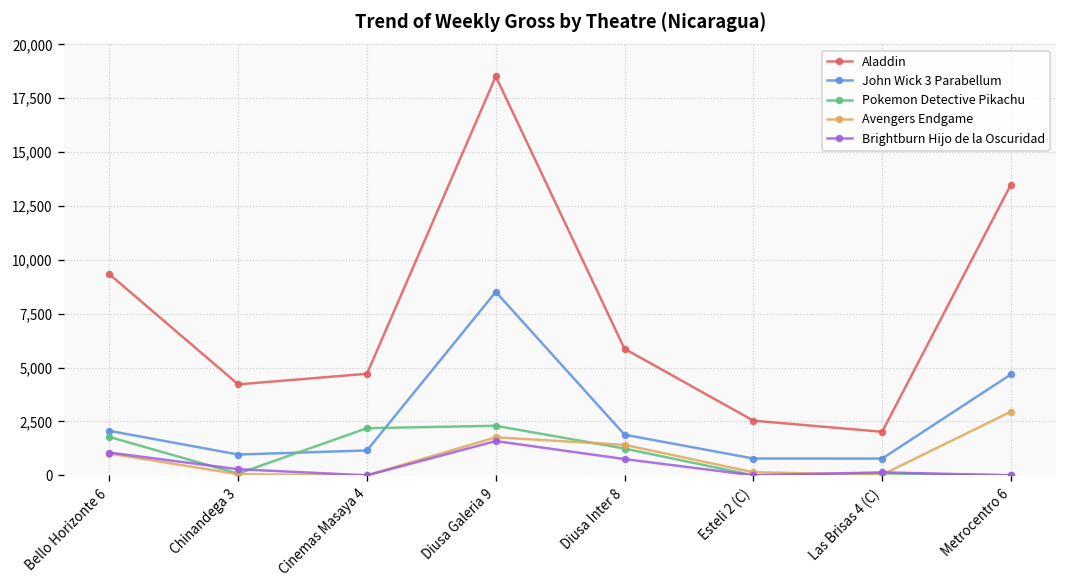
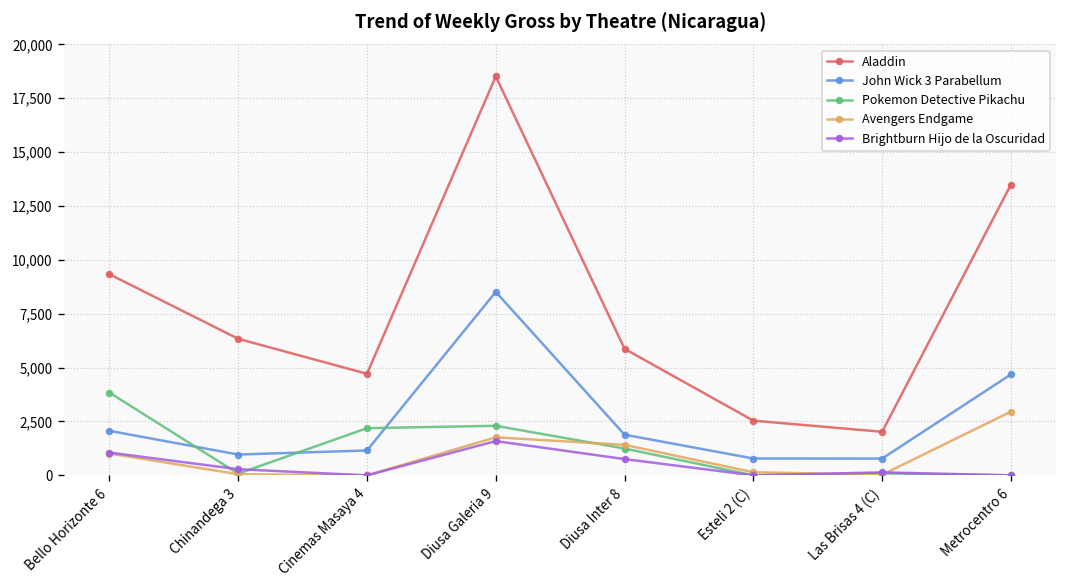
  {
    "Aladdin": {
      "Bello Horizonte 6": "9,300",
-     "Chinandega 3": "4,200",
+     "Chinandega 3": "6,300",
      "Cinemas Masaya 4": "4,700",
      "Diusa Galeria 9": "18,500",
      "Diusa Inter 8": "5,900",
      "Esteli 2 (C)": "2,500",
      "Las Brisas 4 (C)": "2,000",
      "Metrocentro 6": "13,500"
    },
    "John Wick 3 Parabellum": {
      "Bello Horizonte 6": "2,100",
      "Chinandega 3": "1,000",
      "Cinemas Masaya 4": "1,200",
      "Diusa Galeria 9": "8,500",
      "Diusa Inter 8": "1,900",
      "Esteli 2 (C)": "800",
      "Las Brisas 4 (C)": "800",
      "Metrocentro 6": "4,700"
    },
    "Pokemon Detective Pikachu": {
-     "Bello Horizonte 6": "1,800",
+     "Bello Horizonte 6": "3,800",
      "Cinemas Masaya 4": "2,200",
      "Diusa Galeria 9": "2,300",
      "Diusa Inter 8": "1,200"
    },
    "Avengers Endgame": {
      "Diusa Galeria 9": "1,800",
      "Diusa Inter 8": "1,400",
      "Esteli 2 (C)": "100",
      "Metrocentro 6": "3,000"
    },
    "Brightburn Hijo de la Oscuridad": {
      "Chinandega 3": "300",
      "Diusa Galeria 9": "1,600",
      "Diusa Inter 8": "800"
    }
  }
